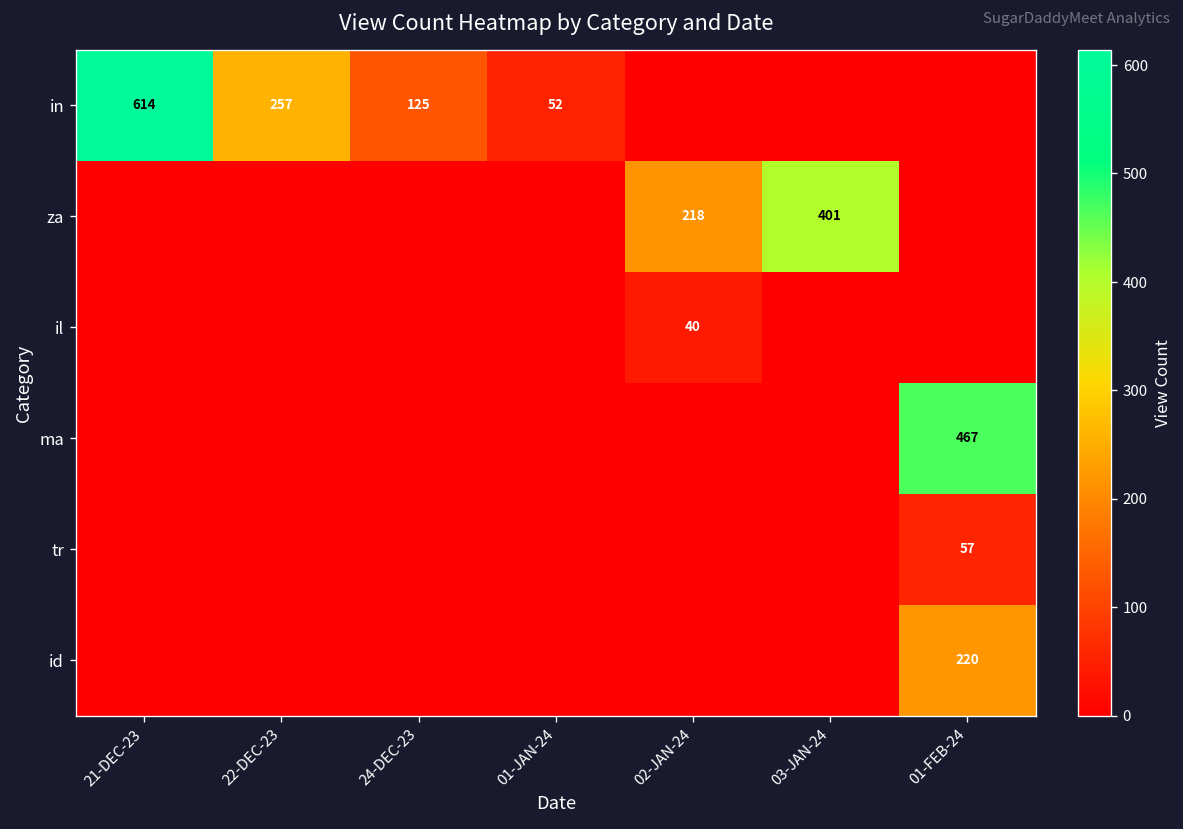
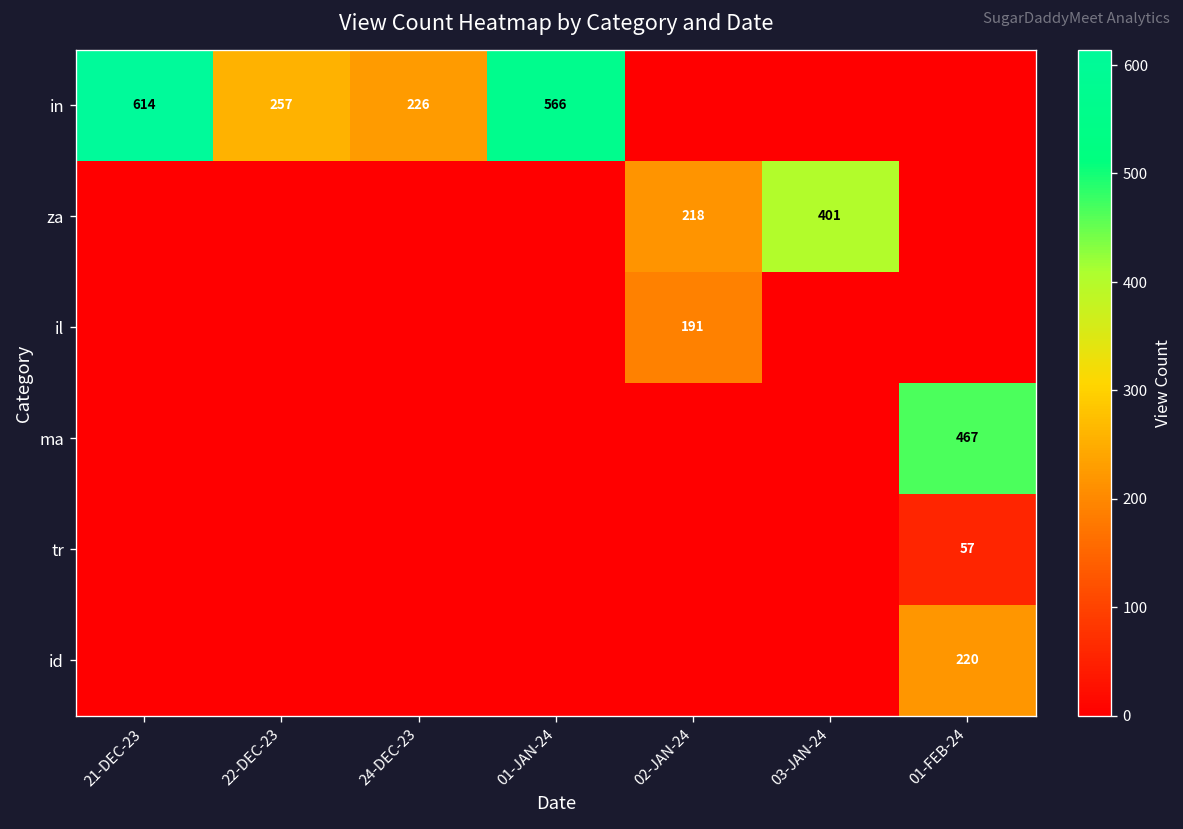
  {
    "in": {
      "21-DEC-23": 614,
      "22-DEC-23": 257,
-     "24-DEC-23": 125,
-     "01-JAN-24": 52
+     "24-DEC-23": 226,
+     "01-JAN-24": 566
    },
    "za": {
      "02-JAN-24": 218,
      "03-JAN-24": 401
    },
    "il": {
-     "02-JAN-24": 40
+     "02-JAN-24": 191
    },
    "ma": {
      "01-FEB-24": 467
    },
    "tr": {
      "01-FEB-24": 57
    },
    "id": {
      "01-FEB-24": 220
    }
  }
